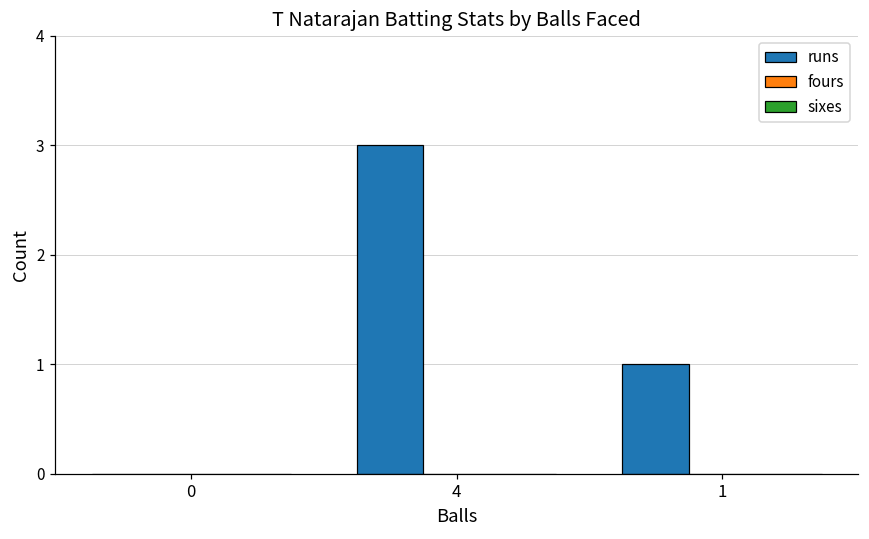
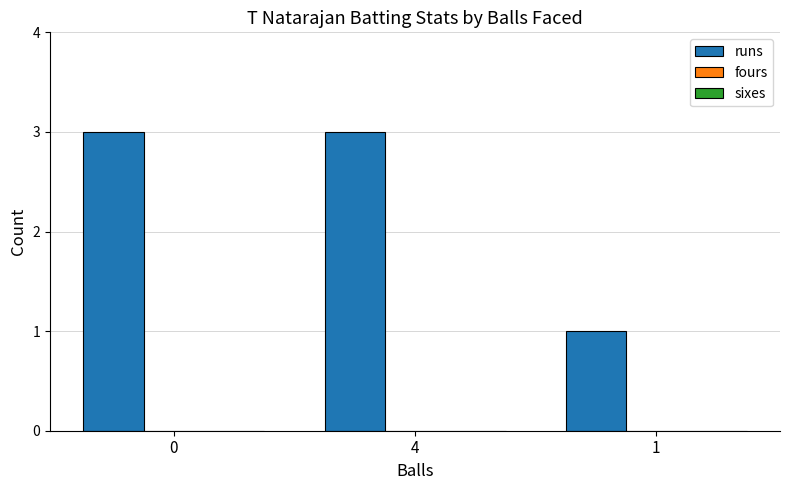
  {
    "runs": {
-     "0": 0,
+     "0": 3,
      "4": 3,
      "1": 1
    },
    "fours": {
      "0": 0,
      "4": 0,
      "1": 0
    },
    "sixes": {
      "0": 0,
      "4": 0,
      "1": 0
    }
  }
